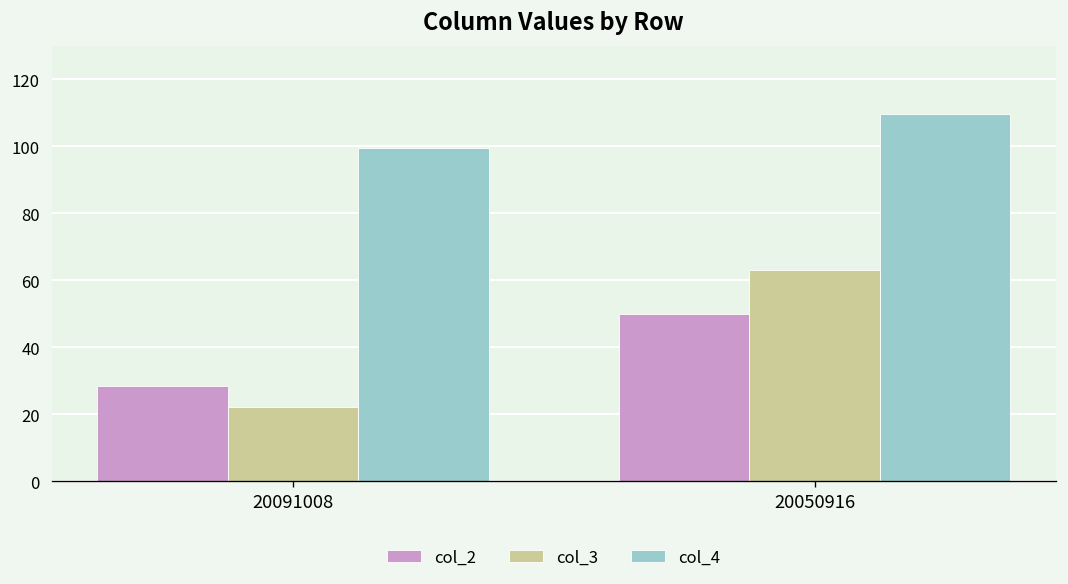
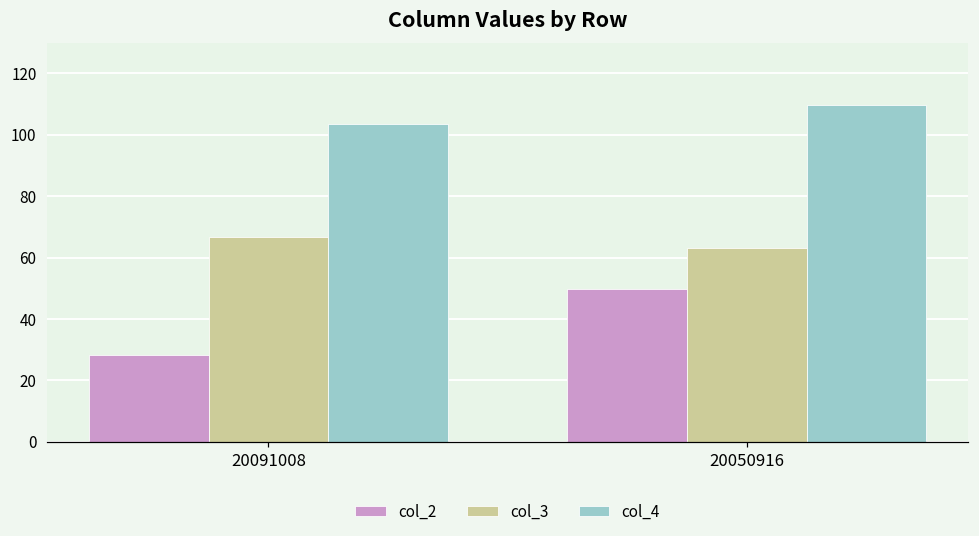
  {
    "col_2": {
      "20091008": 28,
      "20050916": 50
    },
    "col_3": {
-     "20091008": 22,
+     "20091008": 67,
      "20050916": 63
    },
    "col_4": {
-     "20091008": 99,
+     "20091008": 104,
      "20050916": 110
    }
  }
